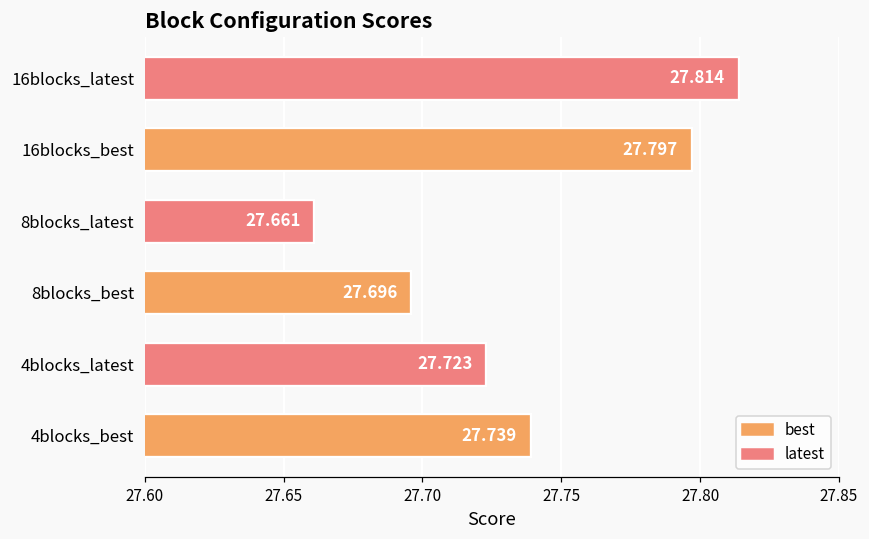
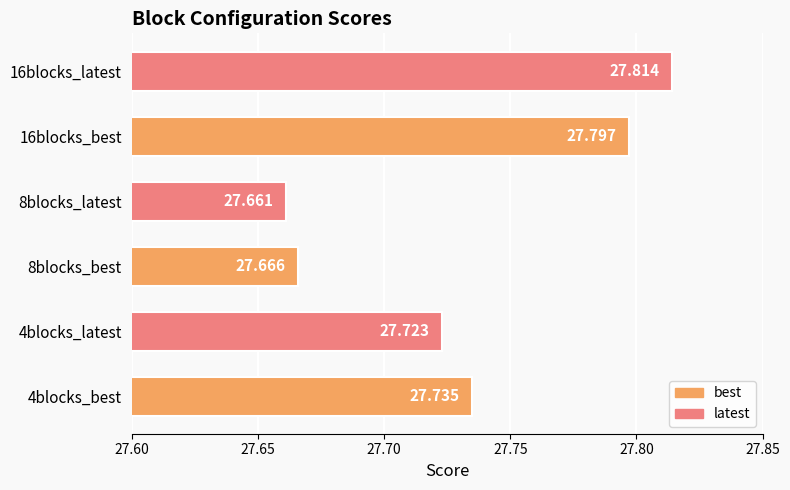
  {
    "16blocks_latest": 27.814,
    "16blocks_best": 27.797,
    "8blocks_latest": 27.661,
-   "8blocks_best": 27.696,
+   "8blocks_best": 27.666,
    "4blocks_latest": 27.723,
-   "4blocks_best": 27.739
+   "4blocks_best": 27.735
  }
